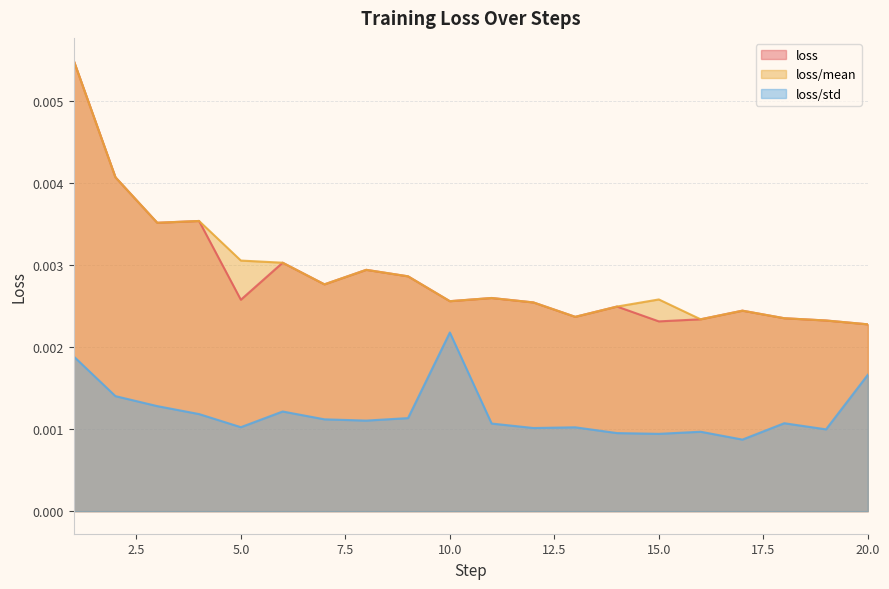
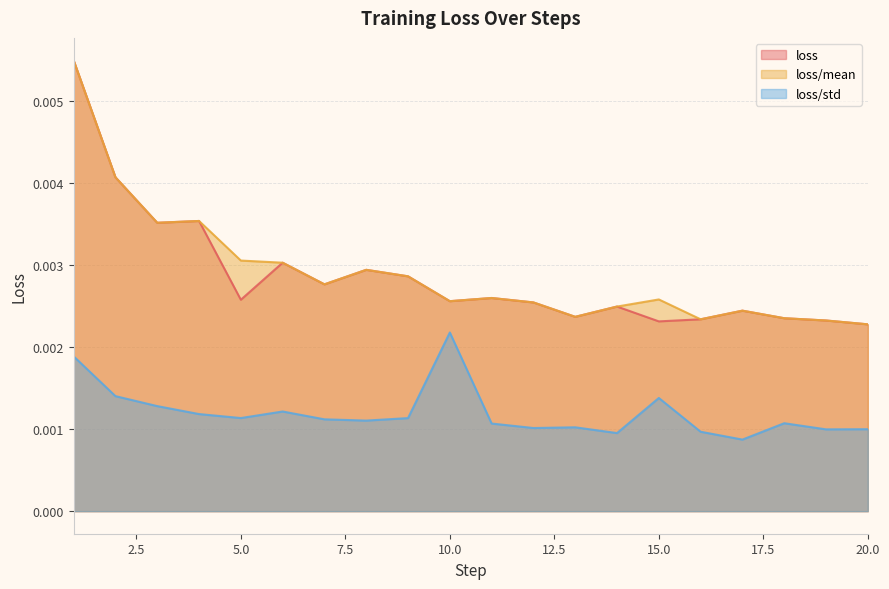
  {
    "loss/std": {
-     "5.0": 0.0010,
+     "5.0": 0.0011,
      "10.0": 0.0022,
-     "15.0": 0.0009,
-     "20.0": 0.0017
+     "15.0": 0.0014,
+     "20.0": 0.0010
    }
  }
